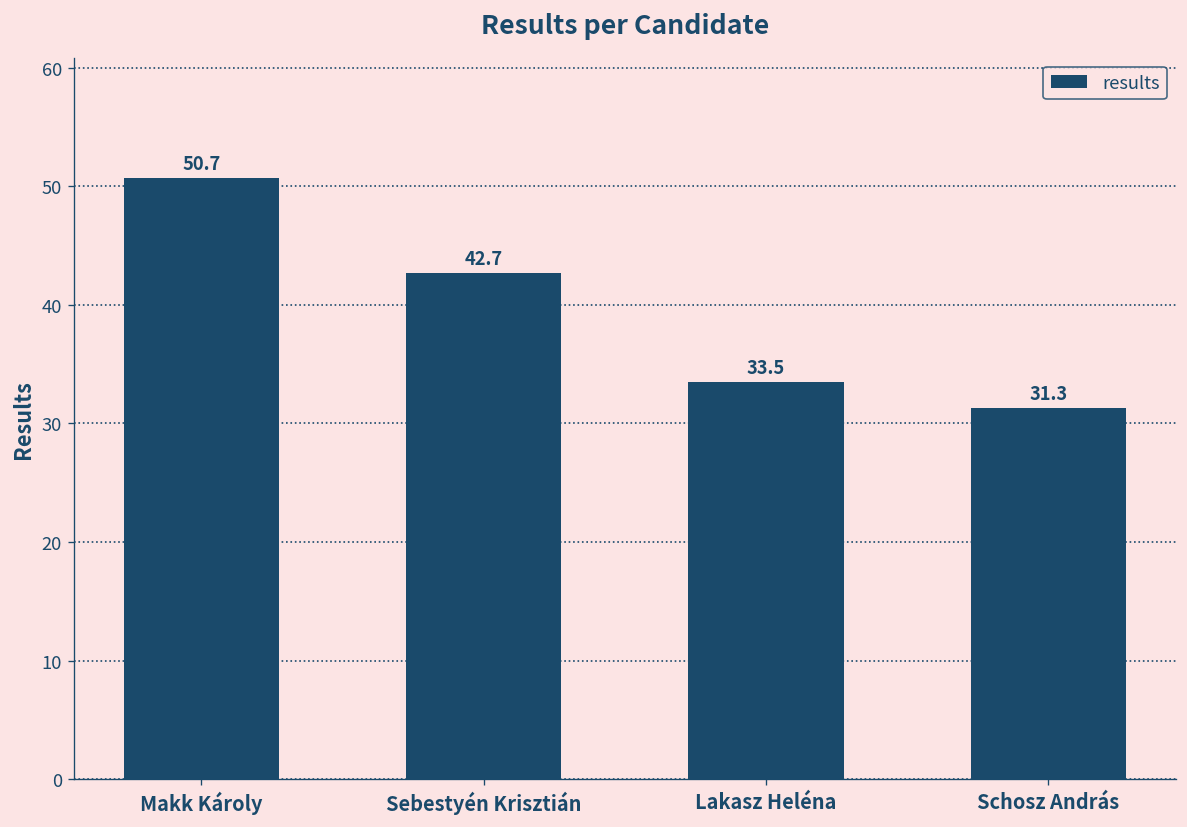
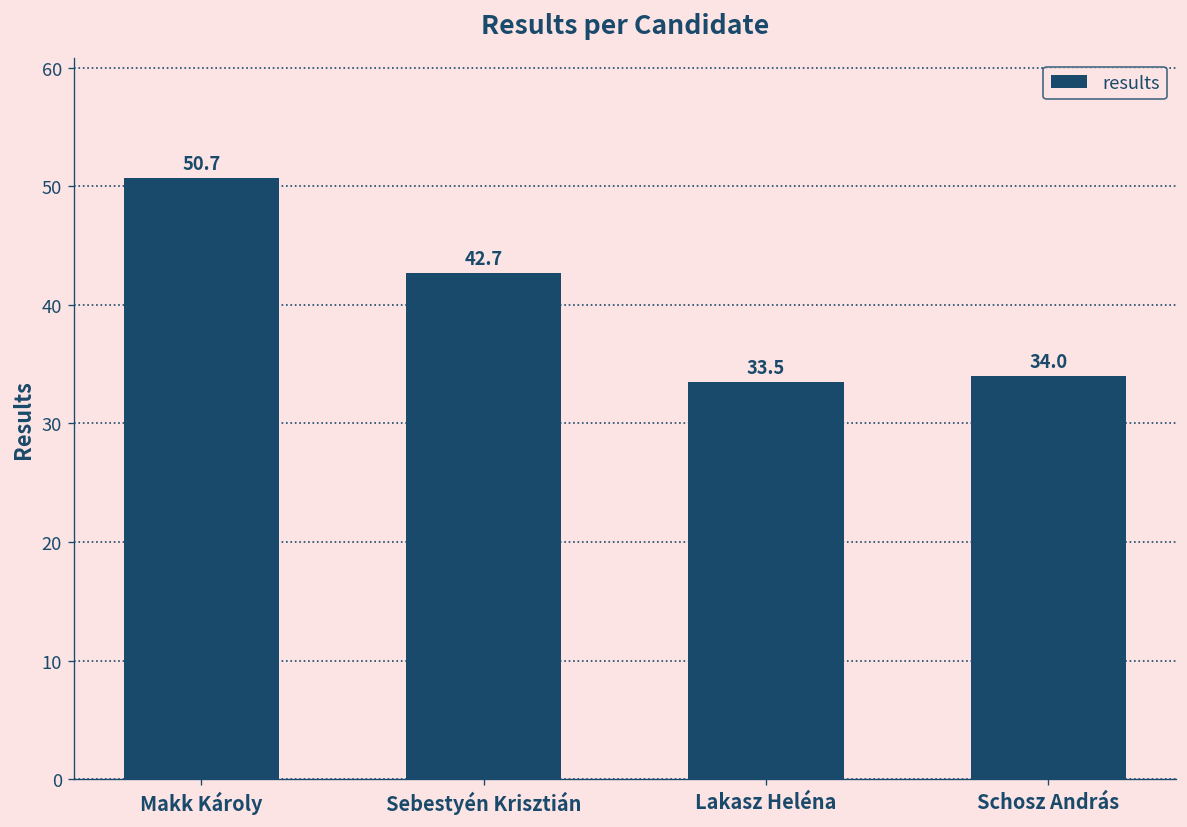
  {
    "Makk Károly": 50.7,
    "Sebestyén Krisztián": 42.7,
    "Lakasz Heléna": 33.5,
-   "Schosz András": 31.3
+   "Schosz András": 34.0
  }
